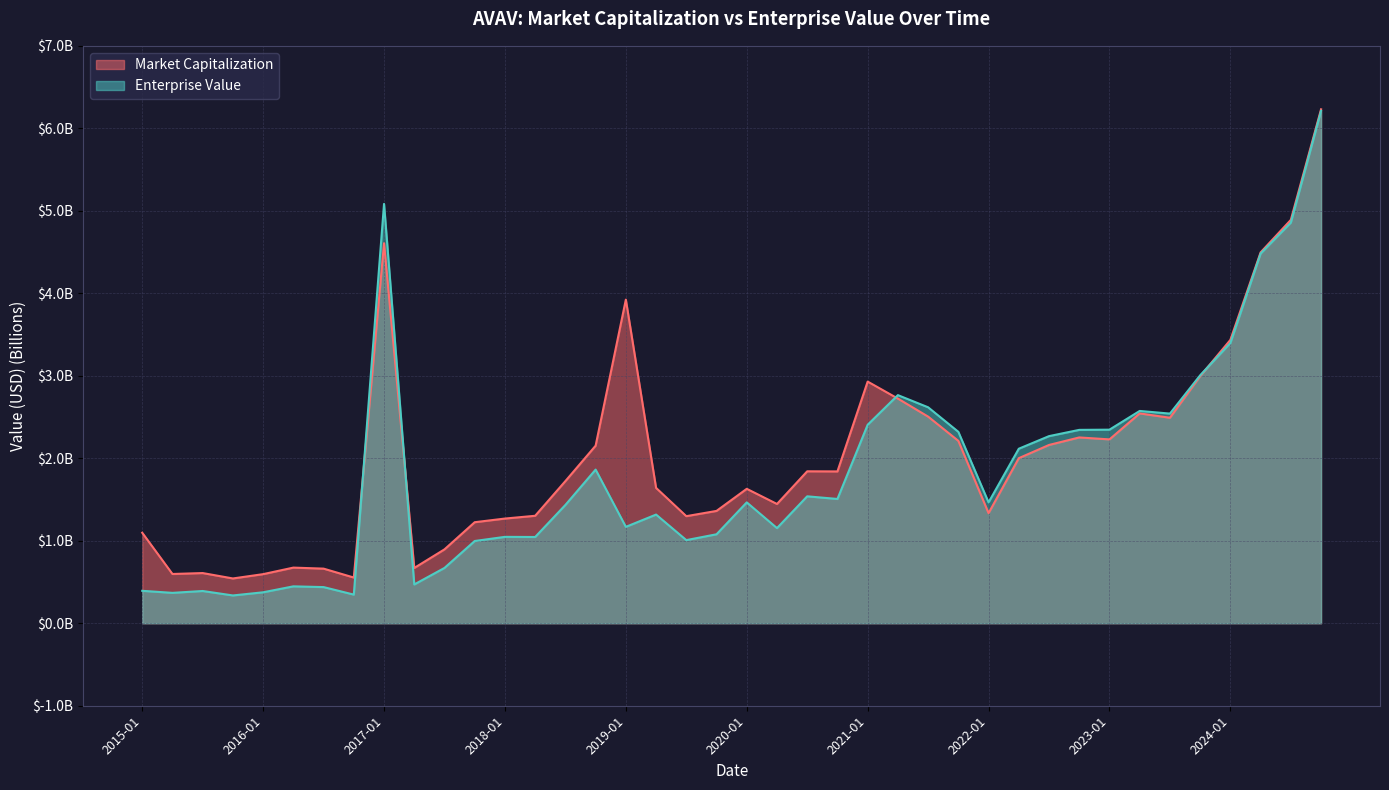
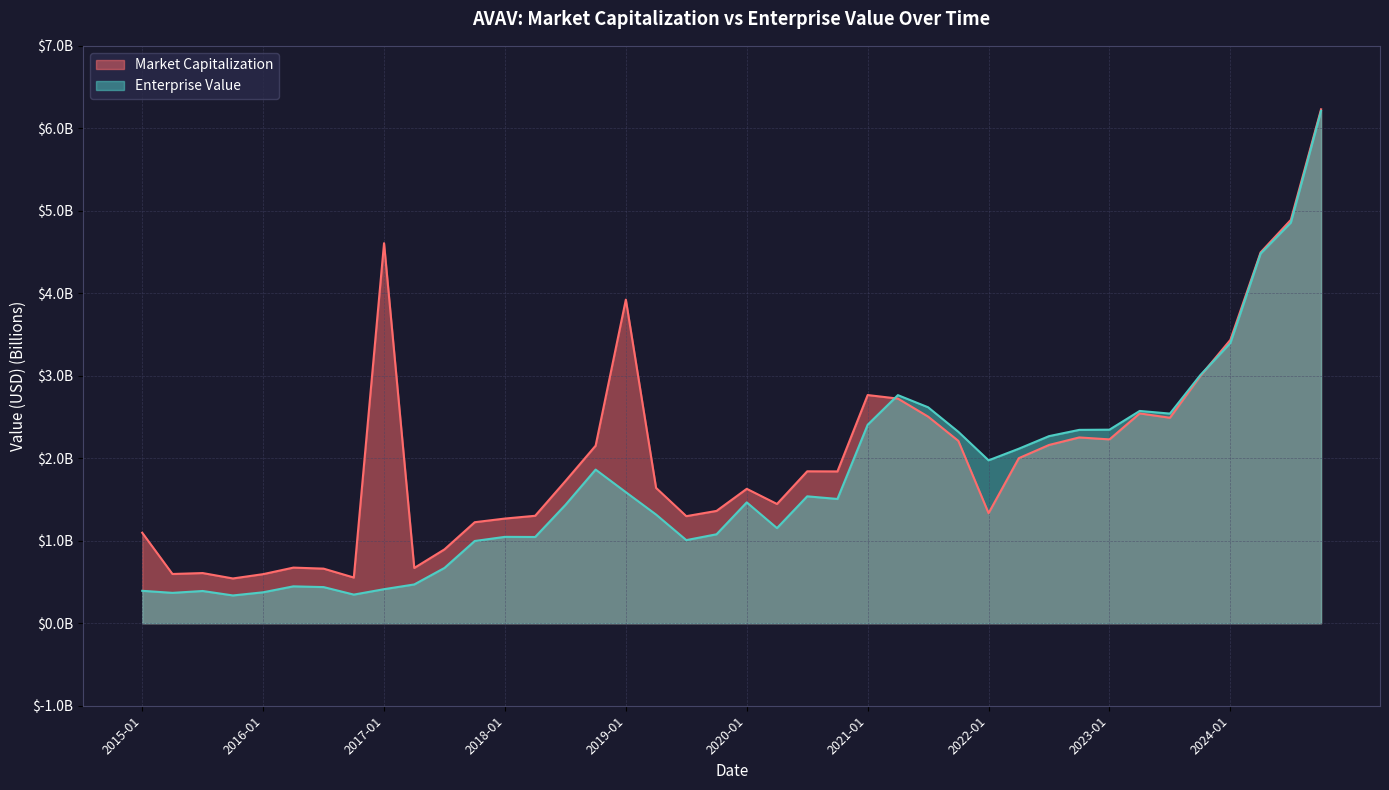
  {
    "Market Capitalization": {
      "2015-01": "$1100000000",
      "2016-01": "$600000000",
      "2017-01": "$4600000000",
      "2018-01": "$1300000000",
      "2019-01": "$3900000000",
      "2020-01": "$1600000000",
-     "2021-01": "$2900000000",
+     "2021-01": "$2800000000",
      "2022-01": "$1300000000",
      "2023-01": "$2200000000",
      "2024-01": "$3400000000"
    },
    "Enterprise Value": {
      "2015-01": "$400000000",
      "2016-01": "$400000000",
-     "2017-01": "$5100000000",
+     "2017-01": "$400000000",
      "2018-01": "$1000000000",
-     "2019-01": "$1200000000",
+     "2019-01": "$1600000000",
      "2020-01": "$1500000000",
      "2021-01": "$2400000000",
-     "2022-01": "$1500000000",
+     "2022-01": "$2000000000",
      "2023-01": "$2300000000",
      "2024-01": "$3400000000"
    }
  }
